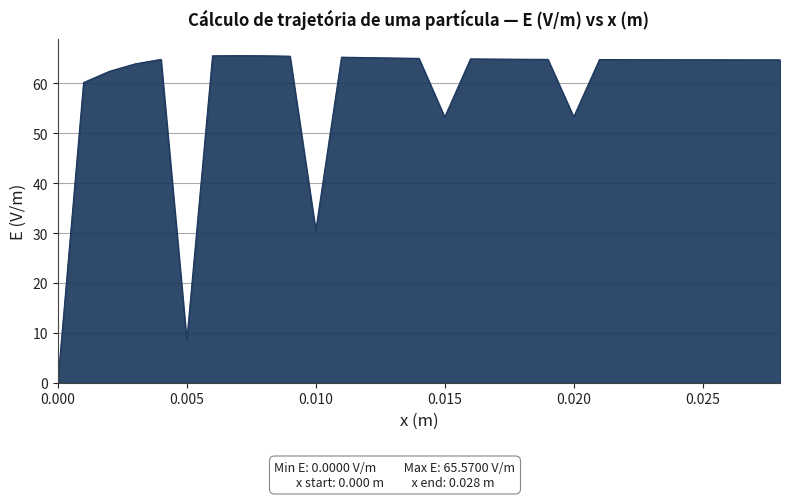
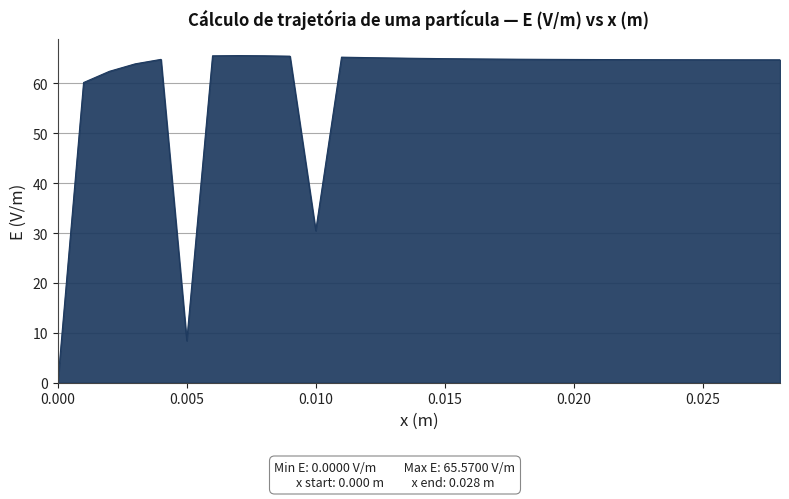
  {
    "0.000": 0,
    "0.005": 8,
    "0.010": 30,
-   "0.015": 53,
-   "0.020": 53,
+   "0.015": 65,
+   "0.020": 65,
    "0.025": 65
  }
